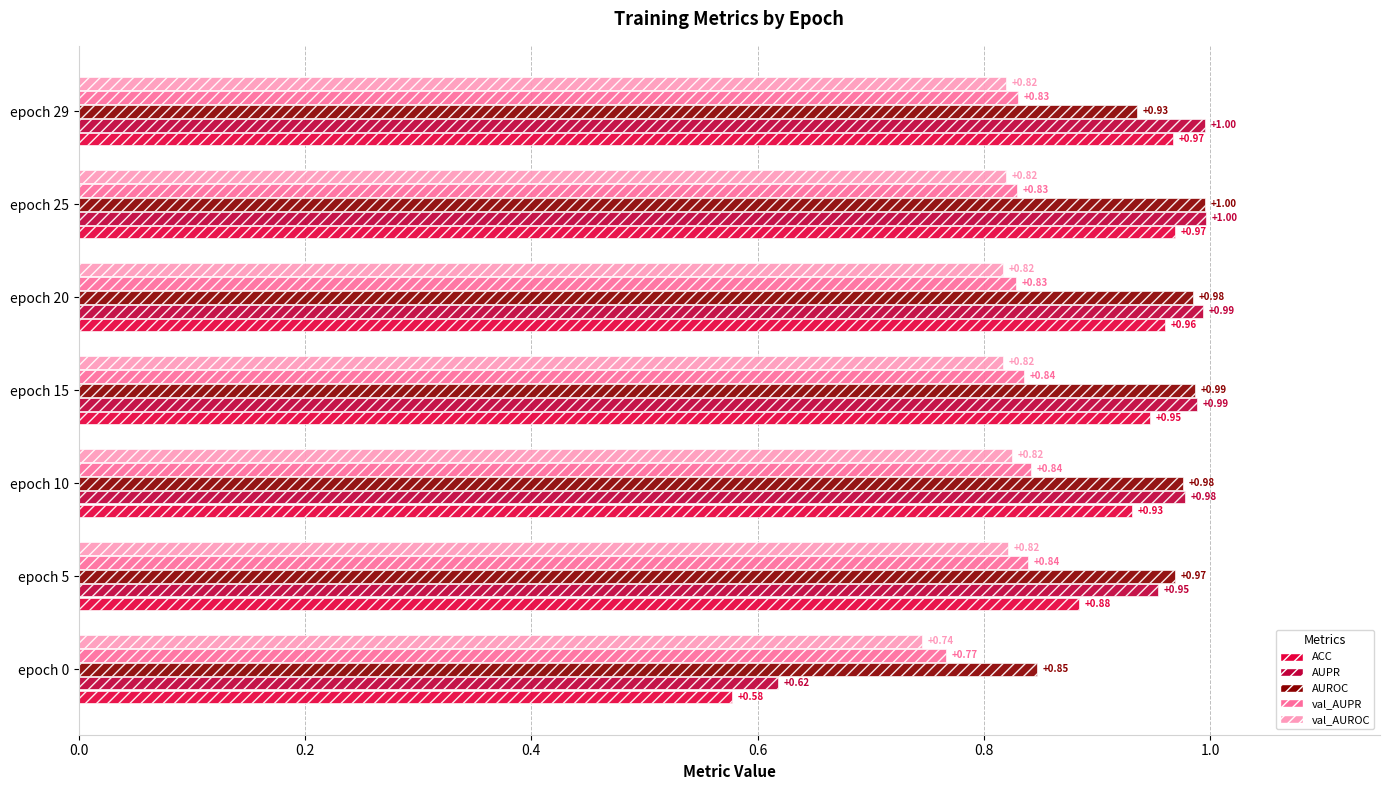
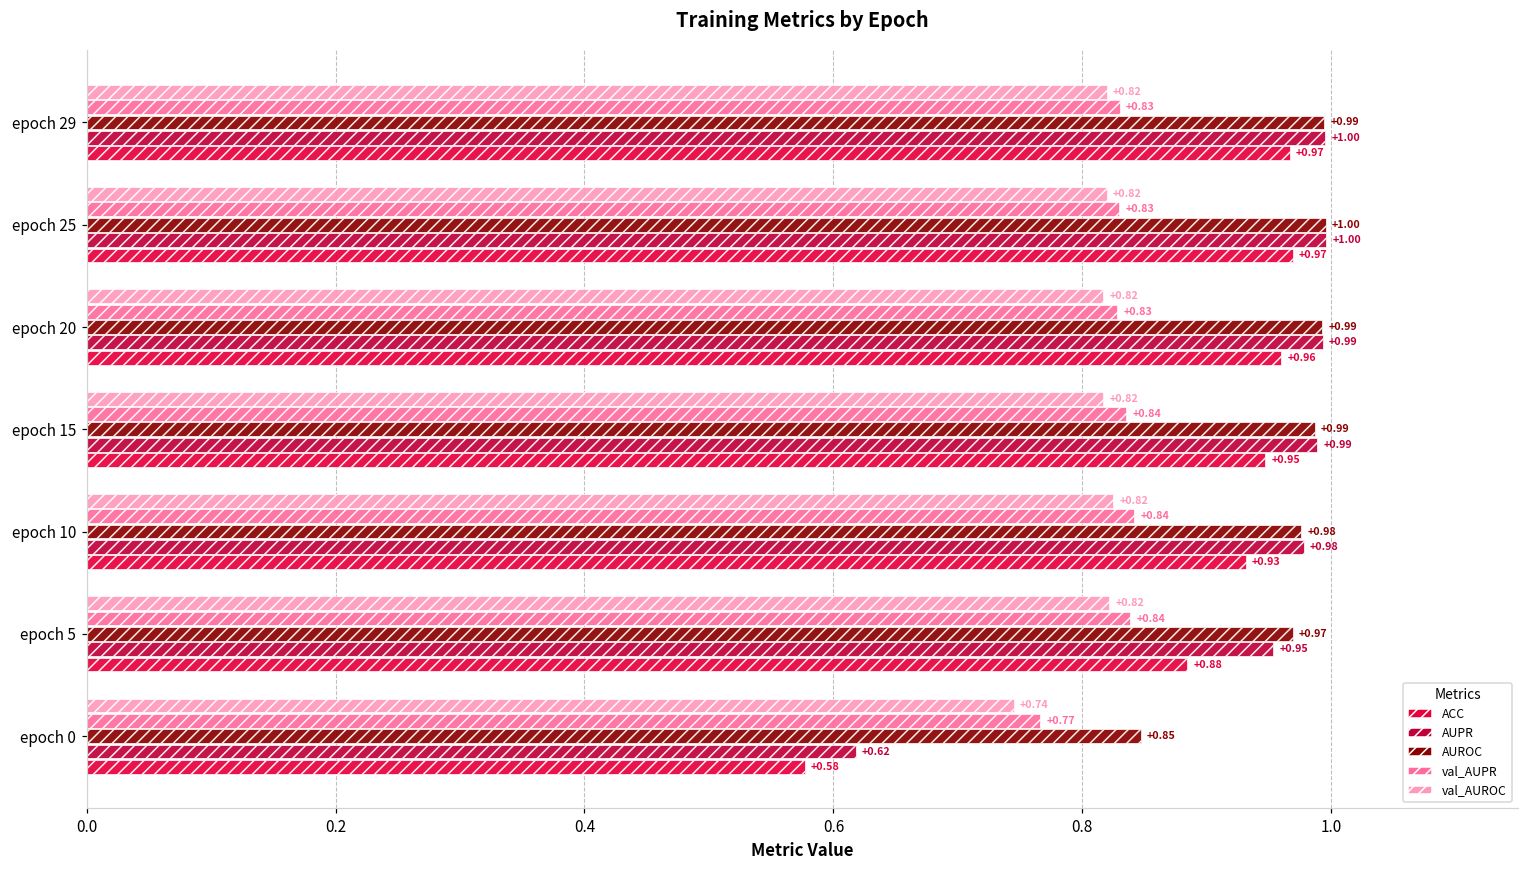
  {
    "AUROC": {
-     "epoch 29": "+0.93",
+     "epoch 29": "+0.99",
      "epoch 25": "+1.00",
-     "epoch 20": "+0.98",
+     "epoch 20": "+0.99",
      "epoch 15": "+0.99",
      "epoch 10": "+0.98",
      "epoch 5": "+0.97",
      "epoch 0": "+0.85"
    }
  }
